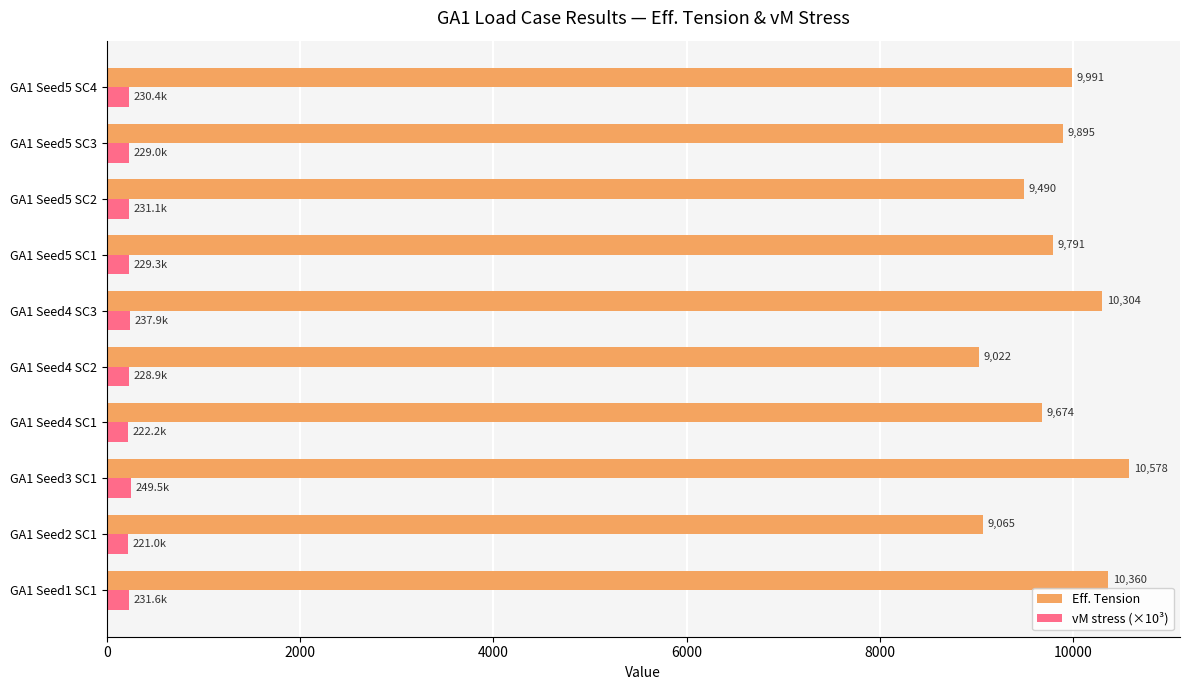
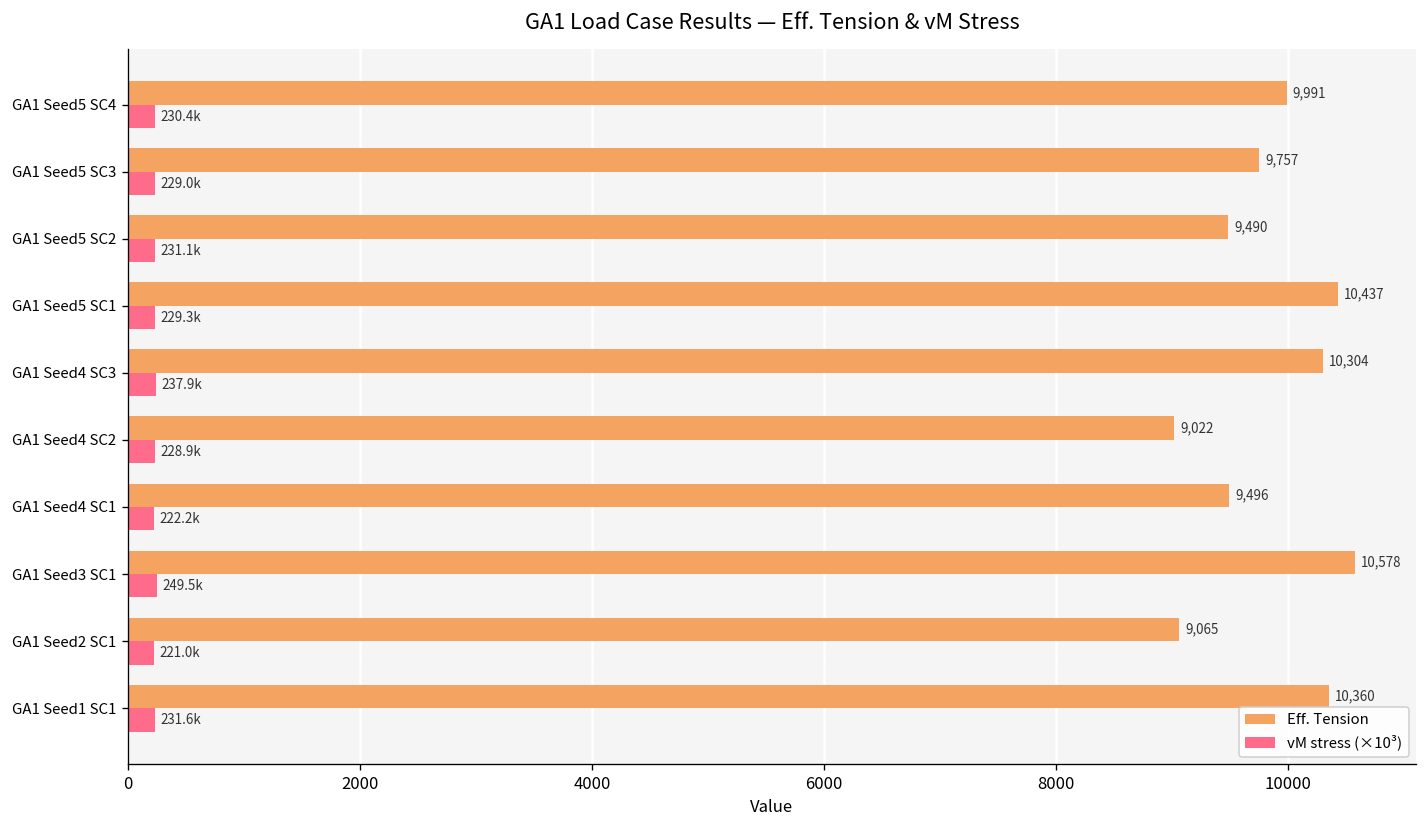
  {
    "Eff. Tension": {
      "GA1 Seed5 SC4": "9,991",
-     "GA1 Seed5 SC3": "9,895",
+     "GA1 Seed5 SC3": "9,757",
      "GA1 Seed5 SC2": "9,490",
-     "GA1 Seed5 SC1": "9,791",
+     "GA1 Seed5 SC1": "10,437",
      "GA1 Seed4 SC3": "10,304",
      "GA1 Seed4 SC2": "9,022",
-     "GA1 Seed4 SC1": "9,674",
+     "GA1 Seed4 SC1": "9,496",
      "GA1 Seed3 SC1": "10,578",
      "GA1 Seed2 SC1": "9,065",
      "GA1 Seed1 SC1": "10,360"
    },
    "vM stress (×10³)": {
      "GA1 Seed5 SC4": "230.4k",
      "GA1 Seed5 SC3": "229.0k",
      "GA1 Seed5 SC2": "231.1k",
      "GA1 Seed5 SC1": "229.3k",
      "GA1 Seed4 SC3": "237.9k",
      "GA1 Seed4 SC2": "228.9k",
      "GA1 Seed4 SC1": "222.2k",
      "GA1 Seed3 SC1": "249.5k",
      "GA1 Seed2 SC1": "221.0k",
      "GA1 Seed1 SC1": "231.6k"
    }
  }
